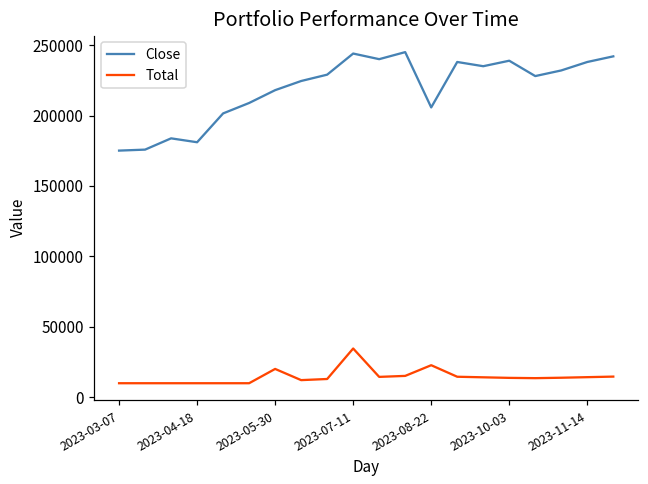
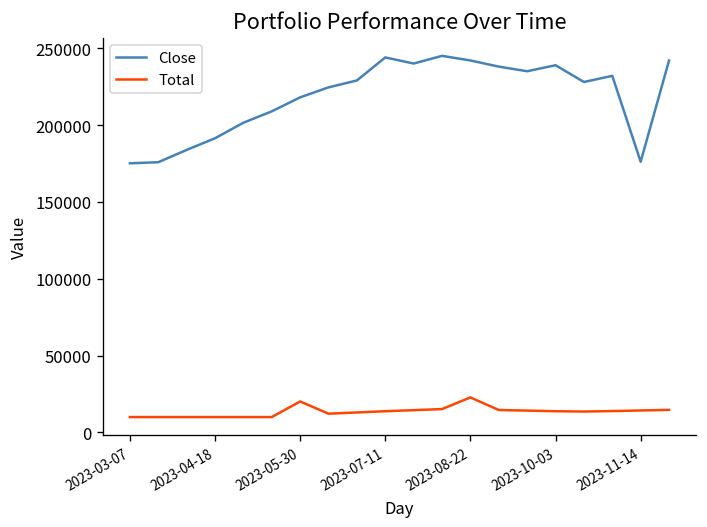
  {
    "Close": {
      "2023-03-07": 175000,
-     "2023-04-18": 181000,
+     "2023-04-18": 191000,
      "2023-05-30": 218000,
      "2023-07-11": 244000,
-     "2023-08-22": 206000,
+     "2023-08-22": 242000,
      "2023-10-03": 239000,
-     "2023-11-14": 238000
+     "2023-11-14": 176000
    },
    "Total": {
      "2023-03-07": 10000,
      "2023-04-18": 10000,
      "2023-05-30": 20000,
-     "2023-07-11": 35000,
+     "2023-07-11": 14000,
      "2023-08-22": 23000,
      "2023-10-03": 14000,
      "2023-11-14": 14000
    }
  }
